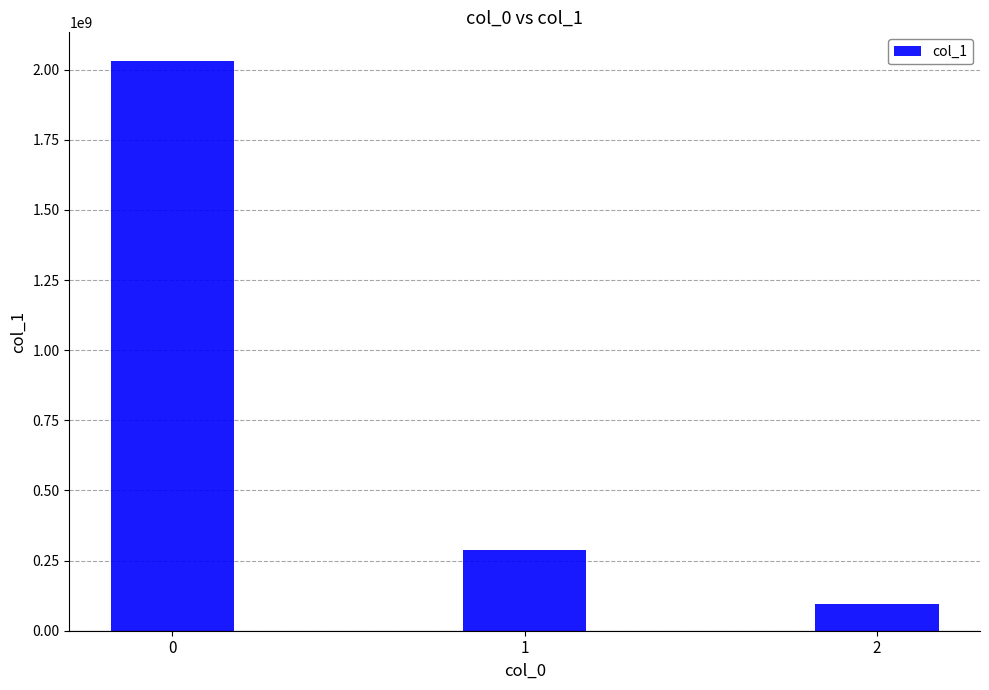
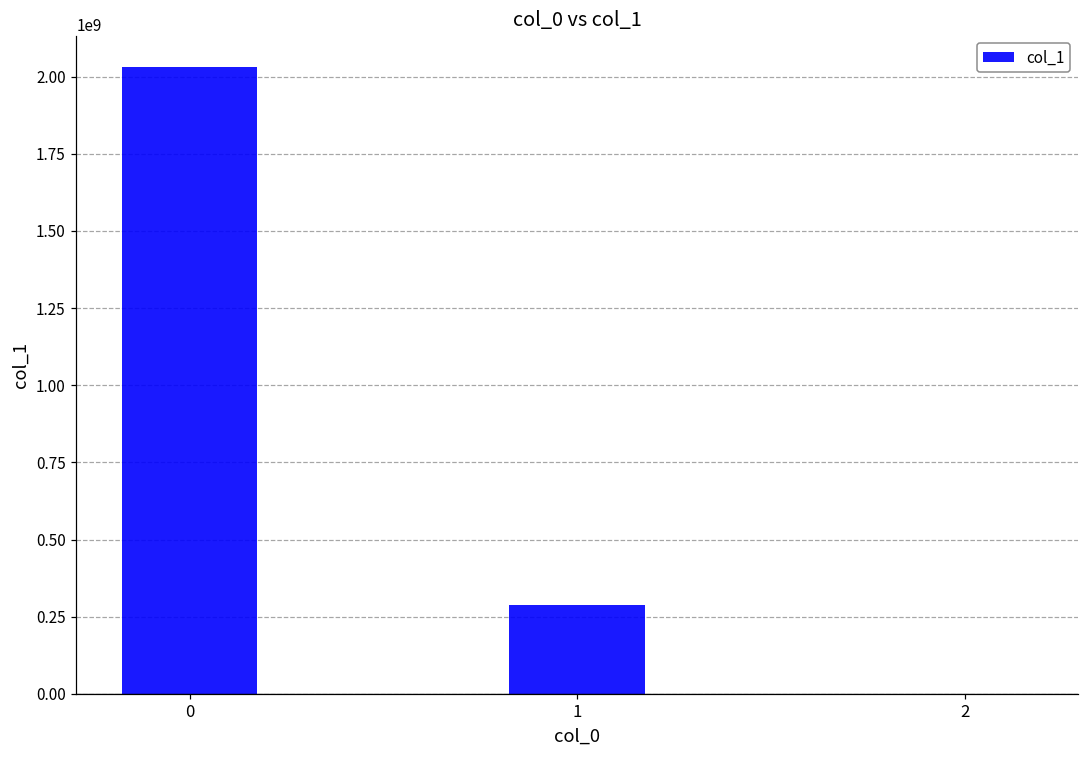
  {
    "0": 2030000000,
    "1": 290000000,
-   "2": 90000000
+   "2": 0
  }
